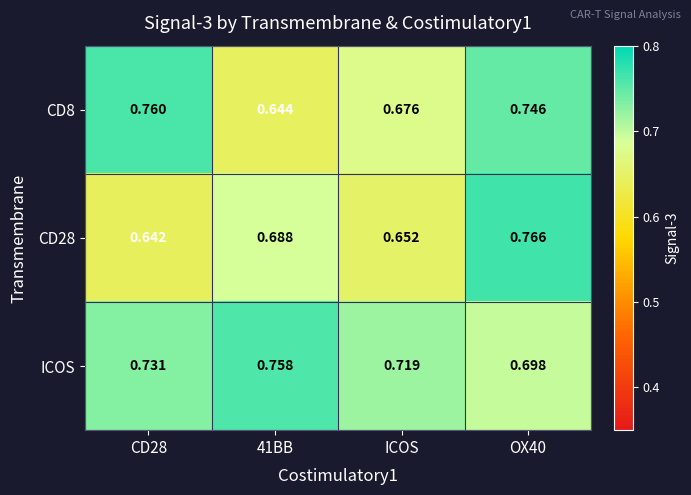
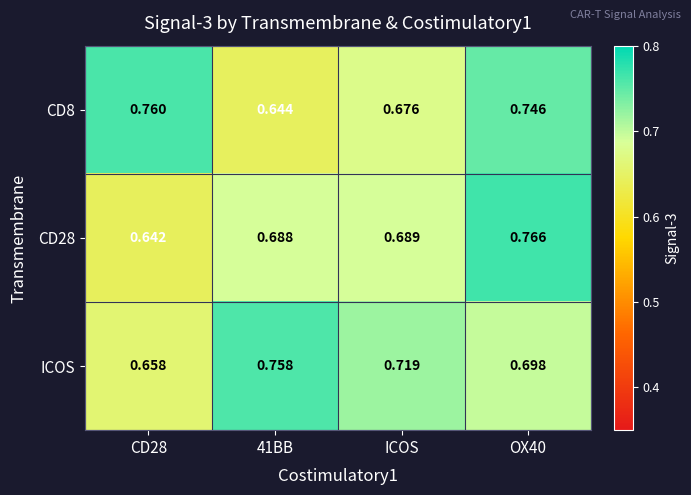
  {
    "CD8": {
      "CD28": 0.760,
      "41BB": 0.644,
      "ICOS": 0.676,
      "OX40": 0.746
    },
    "CD28": {
      "CD28": 0.642,
      "41BB": 0.688,
-     "ICOS": 0.652,
+     "ICOS": 0.689,
      "OX40": 0.766
    },
    "ICOS": {
-     "CD28": 0.731,
+     "CD28": 0.658,
      "41BB": 0.758,
      "ICOS": 0.719,
      "OX40": 0.698
    }
  }
